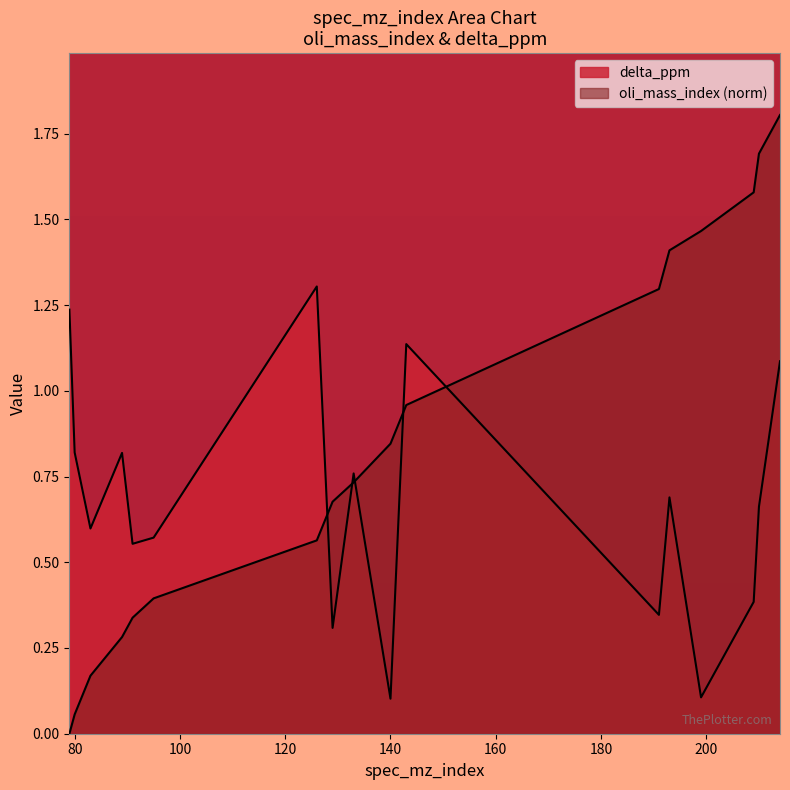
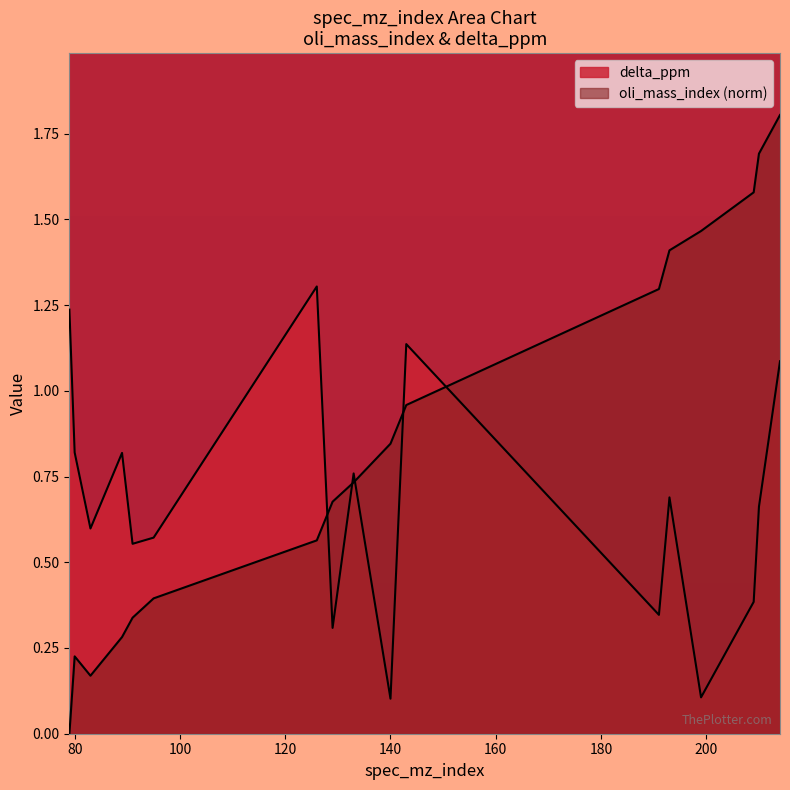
  {
    "delta_ppm": {
      "80": 0.82,
      "140": 0.10
    },
    "oli_mass_index (norm)": {
-     "80": 0.06,
+     "80": 0.23,
      "140": 0.85
    }
  }
